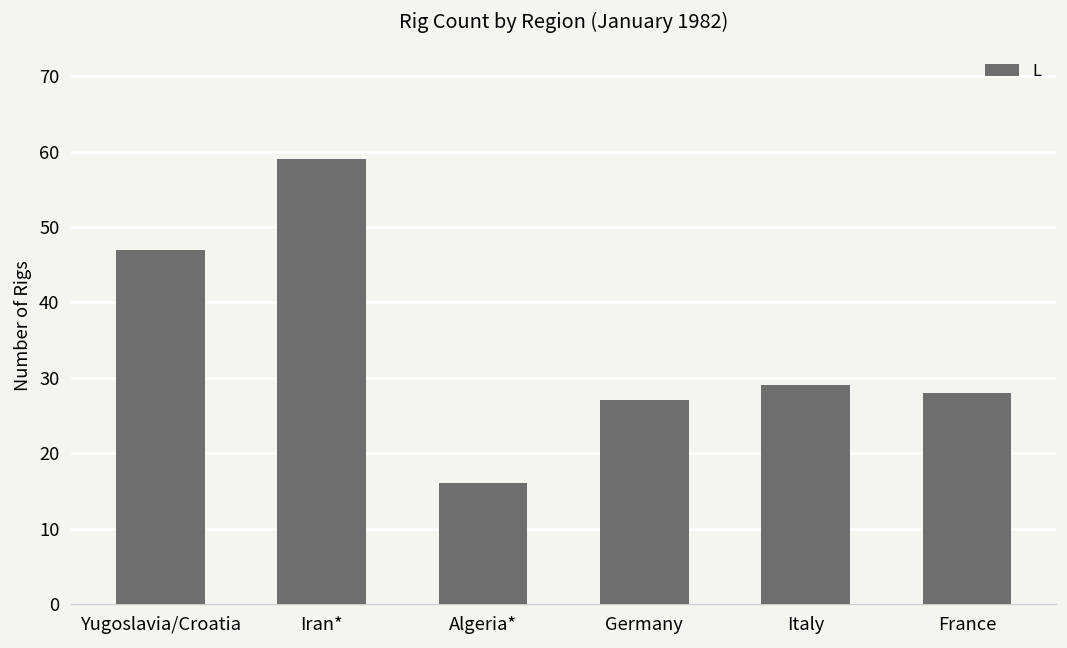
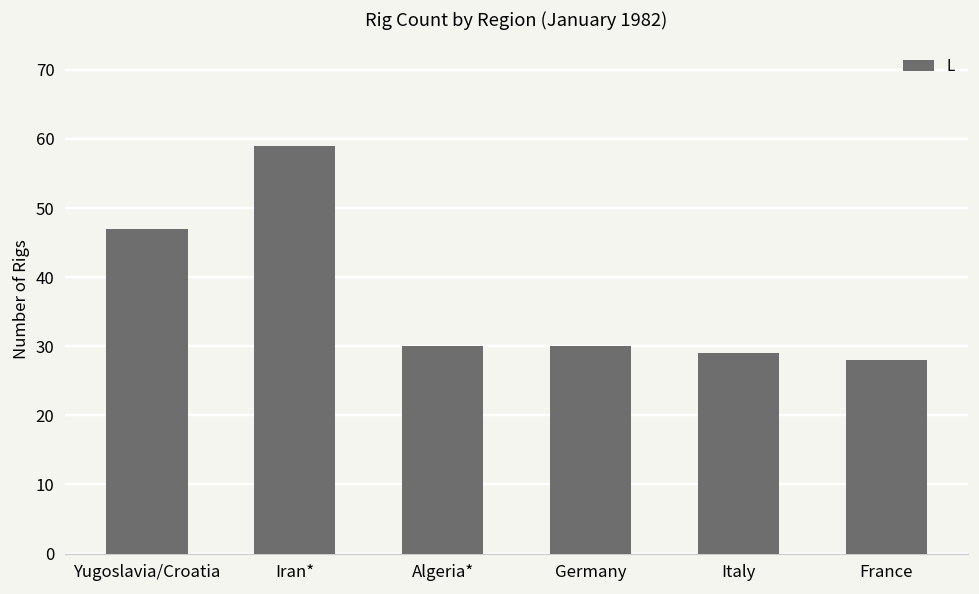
  {
    "Yugoslavia/Croatia": 47,
    "Iran*": 59,
-   "Algeria*": 16,
-   "Germany": 27,
+   "Algeria*": 30,
+   "Germany": 30,
    "Italy": 29,
    "France": 28
  }
